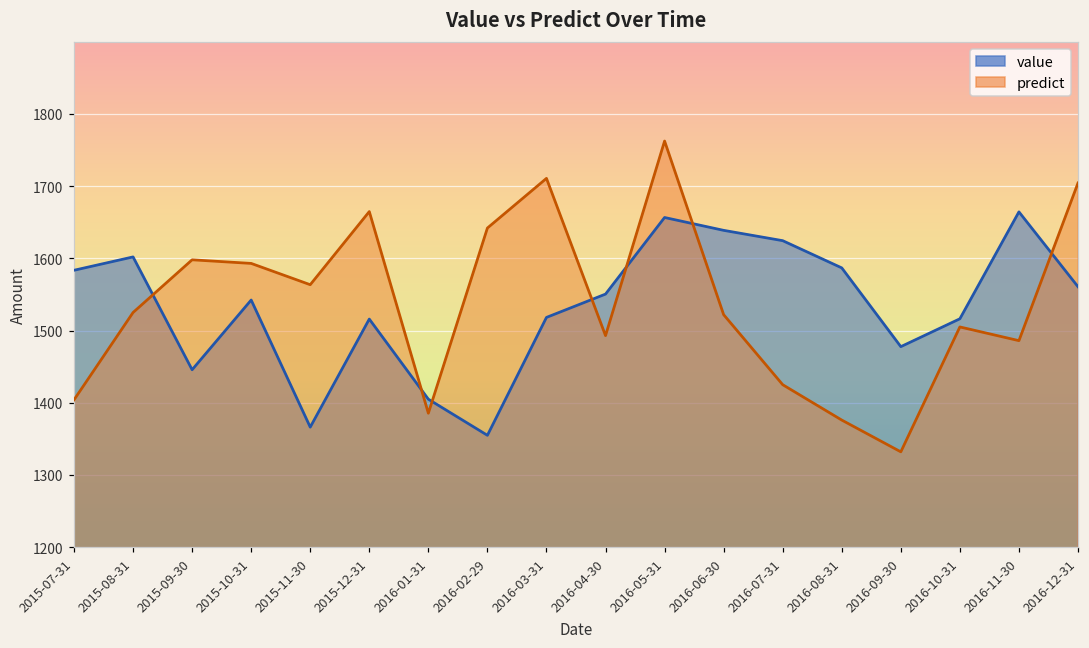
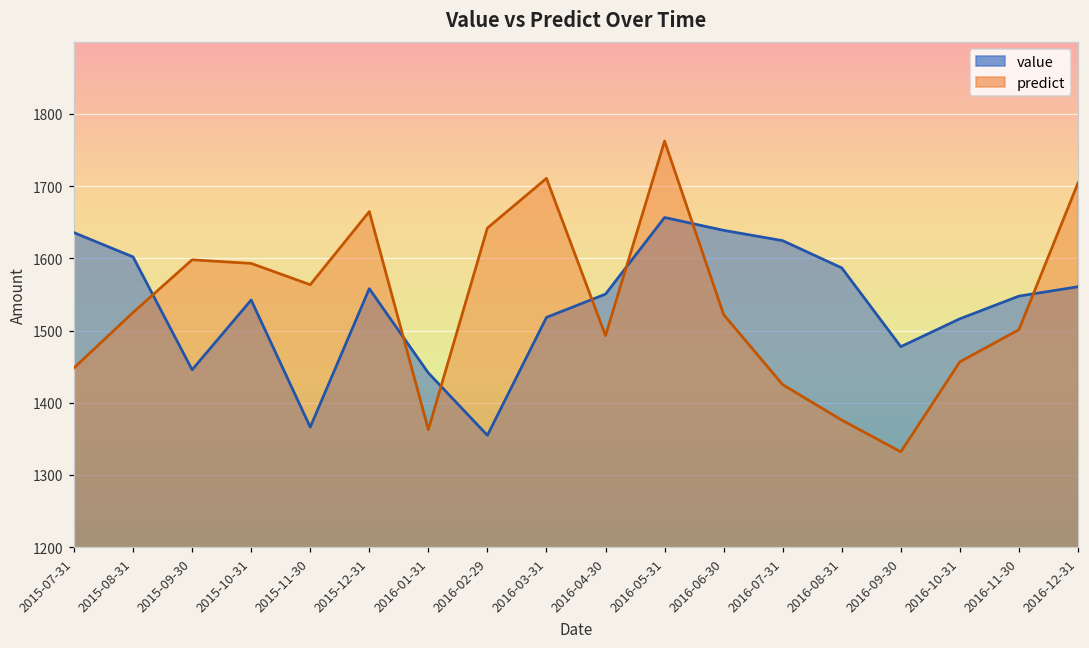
  {
    "value": {
-     "2015-07-31": 1580,
+     "2015-07-31": 1640,
      "2015-08-31": 1600,
      "2015-09-30": 1450,
      "2015-10-31": 1540,
      "2015-11-30": 1370,
-     "2015-12-31": 1520,
-     "2016-01-31": 1400,
+     "2015-12-31": 1560,
+     "2016-01-31": 1440,
      "2016-02-29": 1350,
      "2016-03-31": 1520,
      "2016-04-30": 1550,
      "2016-05-31": 1660,
      "2016-06-30": 1640,
      "2016-07-31": 1620,
      "2016-08-31": 1590,
      "2016-09-30": 1480,
      "2016-10-31": 1520,
-     "2016-11-30": 1660,
+     "2016-11-30": 1550,
      "2016-12-31": 1560
    },
    "predict": {
-     "2015-07-31": 1400,
+     "2015-07-31": 1450,
      "2015-08-31": 1530,
      "2015-09-30": 1600,
      "2015-10-31": 1590,
      "2015-11-30": 1560,
      "2015-12-31": 1660,
-     "2016-01-31": 1390,
+     "2016-01-31": 1360,
      "2016-02-29": 1640,
      "2016-03-31": 1710,
      "2016-04-30": 1490,
      "2016-05-31": 1760,
      "2016-06-30": 1520,
      "2016-07-31": 1430,
      "2016-08-31": 1380,
      "2016-09-30": 1330,
-     "2016-10-31": 1510,
-     "2016-11-30": 1490,
+     "2016-10-31": 1460,
+     "2016-11-30": 1500,
      "2016-12-31": 1700
    }
  }
